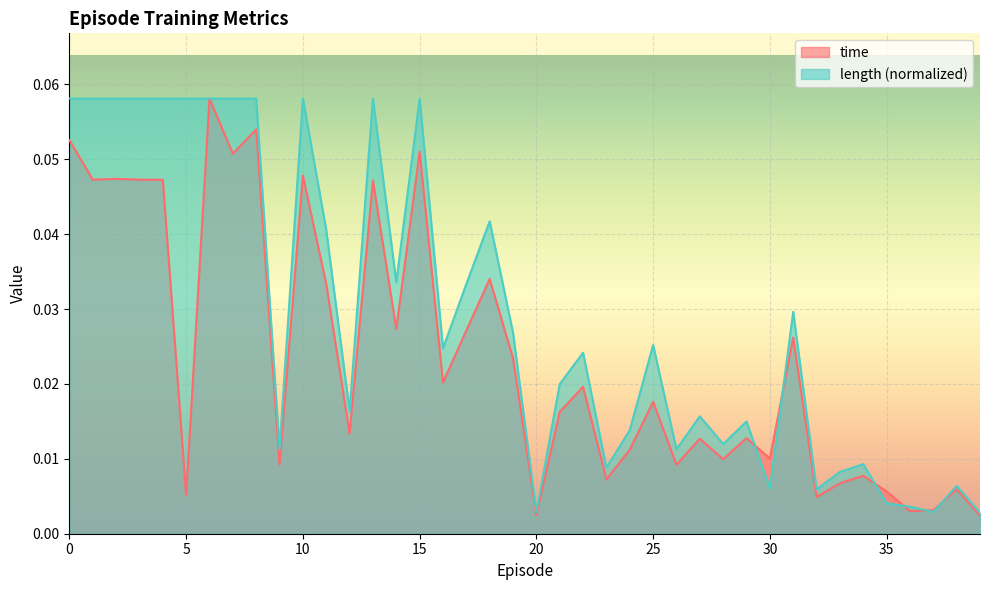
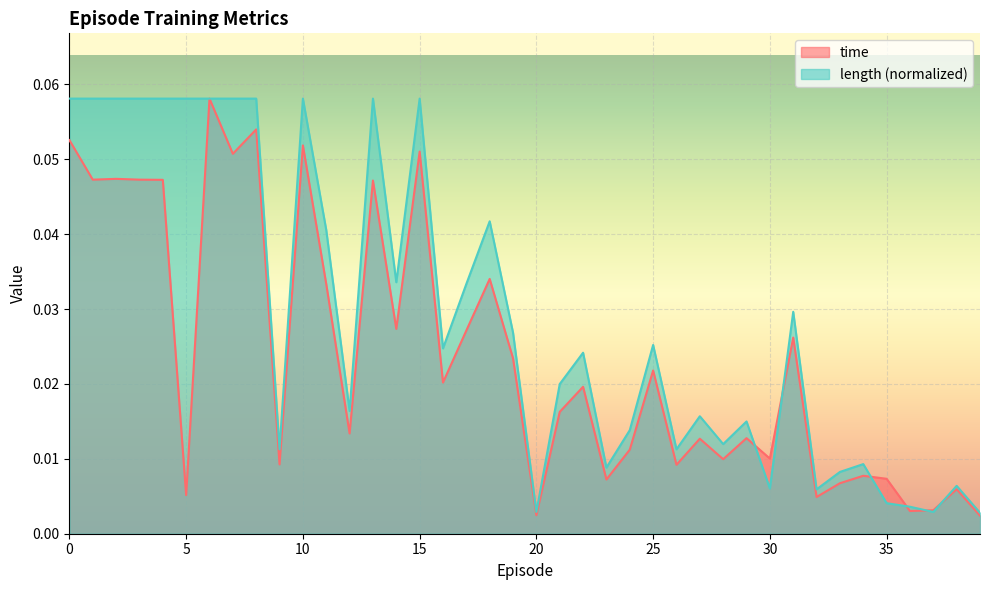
  {
    "time": {
      "0": 0.053,
      "5": 0.005,
-     "10": 0.048,
+     "10": 0.052,
      "15": 0.051,
      "20": 0.002,
-     "25": 0.018,
+     "25": 0.022,
      "30": 0.010,
-     "35": 0.006
+     "35": 0.007
    },
    "length (normalized)": {
      "0": 0.058,
      "5": 0.058,
      "10": 0.058,
      "15": 0.058,
      "20": 0.003,
      "25": 0.025,
      "30": 0.006,
      "35": 0.004
    }
  }
